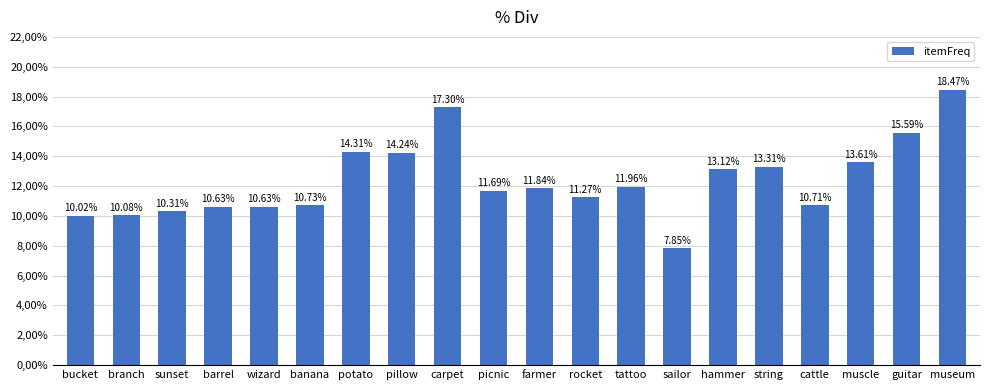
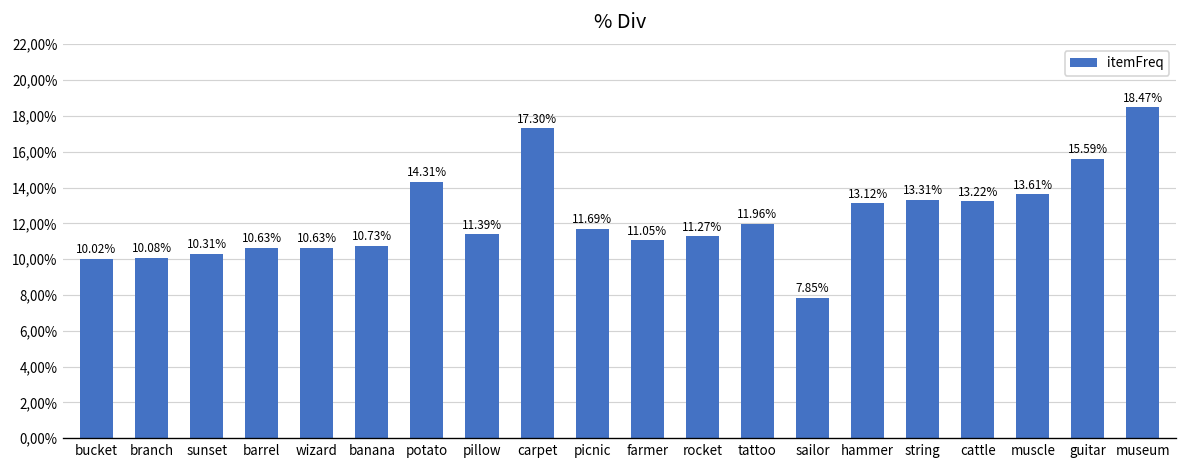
  {
    "bucket": "10.02%",
    "branch": "10.08%",
    "sunset": "10.31%",
    "barrel": "10.63%",
    "wizard": "10.63%",
    "banana": "10.73%",
    "potato": "14.31%",
-   "pillow": "14.24%",
+   "pillow": "11.39%",
    "carpet": "17.30%",
    "picnic": "11.69%",
-   "farmer": "11.84%",
+   "farmer": "11.05%",
    "rocket": "11.27%",
    "tattoo": "11.96%",
    "sailor": "7.85%",
    "hammer": "13.12%",
    "string": "13.31%",
-   "cattle": "10.71%",
+   "cattle": "13.22%",
    "muscle": "13.61%",
    "guitar": "15.59%",
    "museum": "18.47%"
  }
